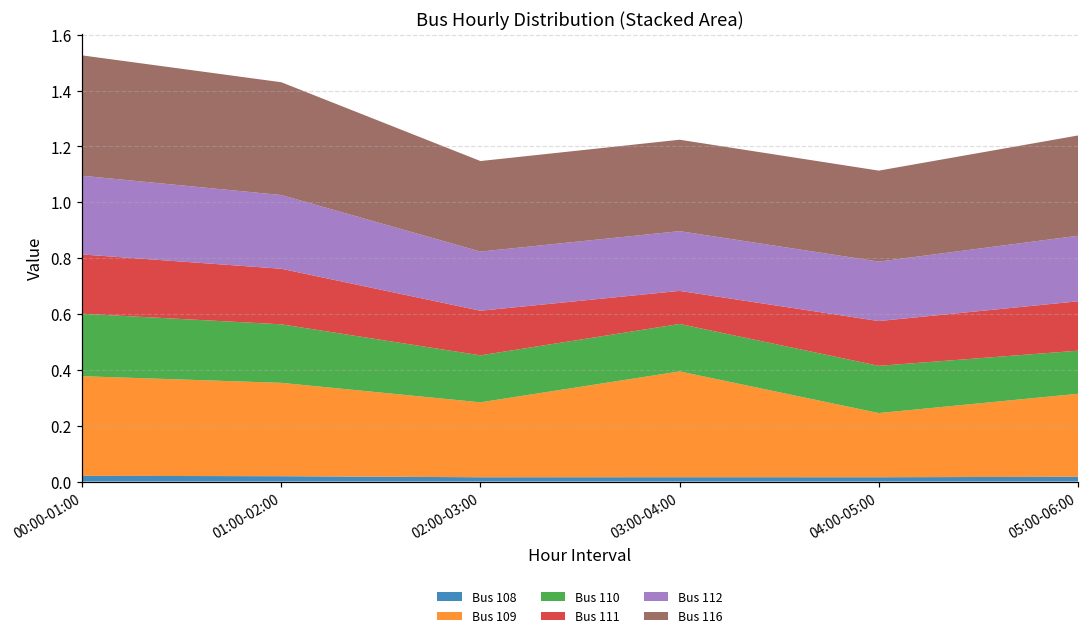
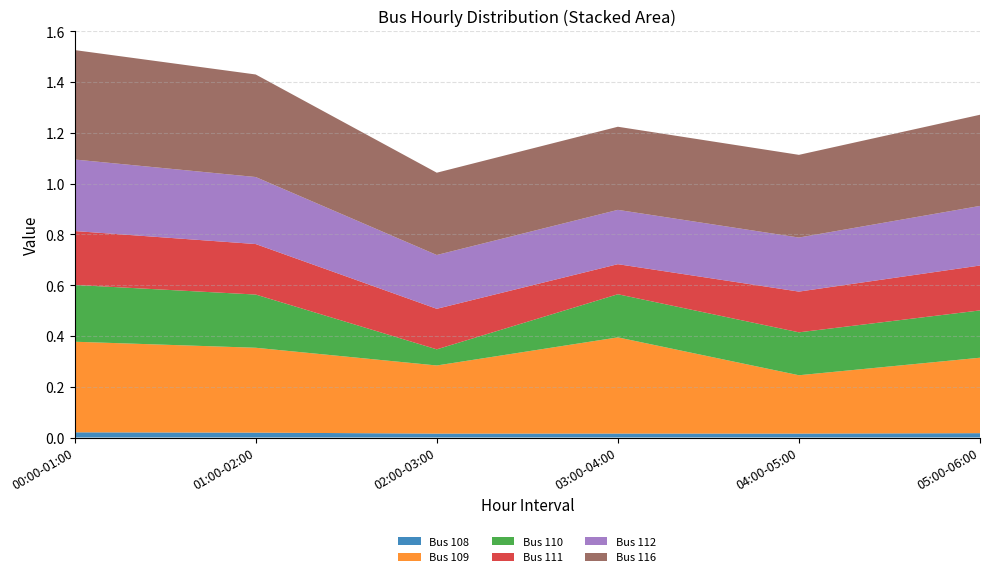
  {
    "Bus 108": {
      "00:00-01:00": 0.02,
      "01:00-02:00": 0.02,
      "02:00-03:00": 0.02,
      "03:00-04:00": 0.02,
      "04:00-05:00": 0.02,
      "05:00-06:00": 0.02
    },
    "Bus 109": {
      "00:00-01:00": 0.36,
      "01:00-02:00": 0.33,
      "02:00-03:00": 0.27,
      "03:00-04:00": 0.38,
      "04:00-05:00": 0.23,
      "05:00-06:00": 0.30
    },
    "Bus 110": {
      "00:00-01:00": 0.22,
      "01:00-02:00": 0.21,
-     "02:00-03:00": 0.17,
+     "02:00-03:00": 0.06,
      "03:00-04:00": 0.17,
      "04:00-05:00": 0.17,
-     "05:00-06:00": 0.15
+     "05:00-06:00": 0.19
    },
    "Bus 111": {
      "00:00-01:00": 0.21,
      "01:00-02:00": 0.20,
      "02:00-03:00": 0.16,
      "03:00-04:00": 0.12,
      "04:00-05:00": 0.16,
      "05:00-06:00": 0.18
    },
    "Bus 112": {
      "00:00-01:00": 0.28,
      "01:00-02:00": 0.26,
      "02:00-03:00": 0.21,
      "03:00-04:00": 0.21,
      "04:00-05:00": 0.21,
      "05:00-06:00": 0.23
    },
    "Bus 116": {
      "00:00-01:00": 0.43,
      "01:00-02:00": 0.40,
      "02:00-03:00": 0.32,
      "03:00-04:00": 0.33,
      "04:00-05:00": 0.33,
      "05:00-06:00": 0.36
    }
  }
